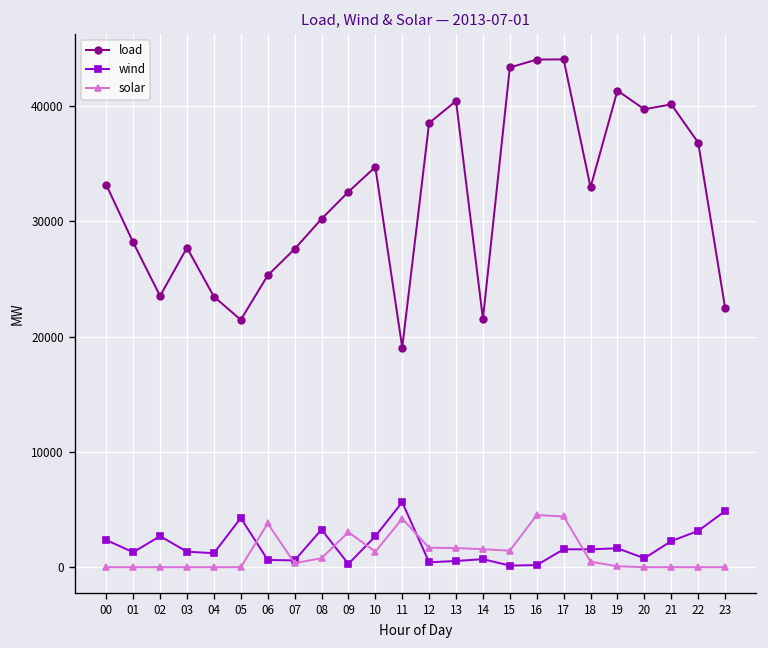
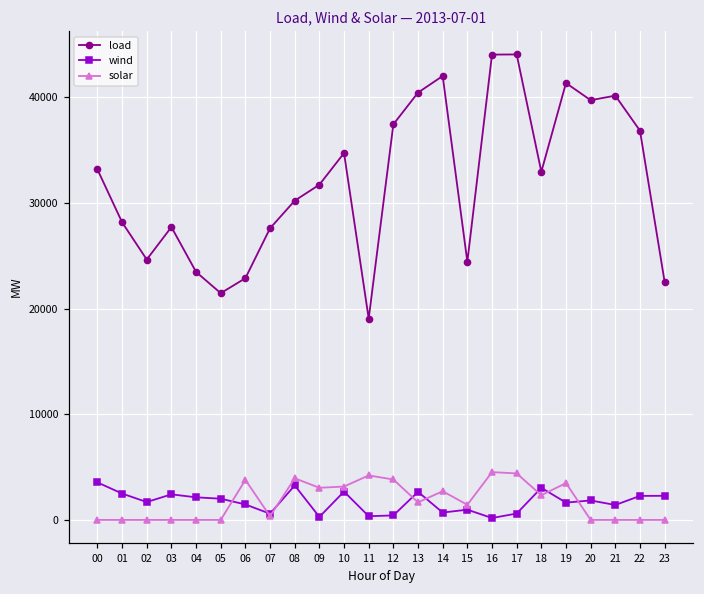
  {
    "load": {
      "00": 33000,
      "01": 28000,
-     "02": 24000,
+     "02": 25000,
      "03": 28000,
      "04": 23000,
      "05": 21000,
-     "06": 25000,
+     "06": 23000,
      "07": 28000,
      "08": 30000,
-     "09": 33000,
+     "09": 32000,
      "10": 35000,
      "11": 19000,
-     "12": 39000,
+     "12": 37000,
      "13": 40000,
-     "14": 22000,
-     "15": 43000,
+     "14": 42000,
+     "15": 24000,
      "16": 44000,
      "17": 44000,
      "18": 33000,
      "19": 41000,
      "20": 40000,
      "21": 40000,
      "22": 37000,
      "23": 23000
    },
    "wind": {
-     "00": 2000,
-     "01": 1000,
-     "02": 3000,
-     "03": 1000,
-     "04": 1000,
-     "05": 4000,
-     "06": 600,
+     "00": 4000,
+     "01": 2000,
+     "02": 2000,
+     "03": 2000,
+     "04": 2000,
+     "05": 2000,
+     "06": 1500,
      "08": 3000,
      "09": 0,
      "10": 3000,
-     "11": 6000,
+     "11": 0,
      "12": 0,
-     "13": 1000,
+     "13": 3000,
      "14": 1000,
-     "15": 0,
+     "15": 1000,
      "16": 0,
-     "17": 2000,
-     "18": 2000,
+     "17": 1000,
+     "18": 3000,
      "19": 2000,
-     "20": 1000,
-     "21": 2000,
-     "22": 3000,
-     "23": 5000
+     "20": 2000,
+     "21": 1000,
+     "22": 2000,
+     "23": 2000
    },
    "solar": {
      "00": 0,
      "01": 0,
      "02": 0,
      "03": 0,
      "04": 0,
      "05": 0,
      "06": 4000,
-     "08": 1000,
+     "08": 4000,
      "09": 3000,
-     "10": 1000,
+     "10": 3000,
      "11": 4000,
-     "12": 2000,
+     "12": 4000,
      "13": 2000,
-     "14": 2000,
+     "14": 3000,
      "15": 1000,
      "16": 5000,
      "17": 4000,
-     "18": 0,
-     "19": 0,
+     "18": 2000,
+     "19": 3000,
      "20": 0,
      "21": 0,
      "22": 0,
      "23": 0
    }
  }
